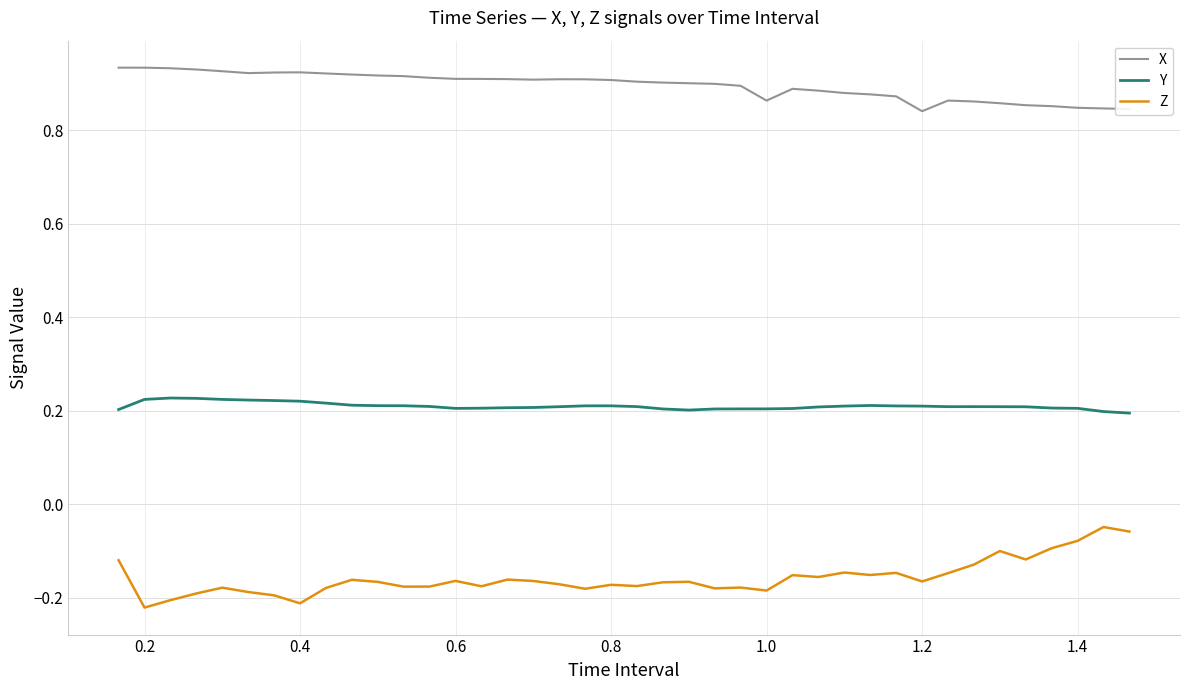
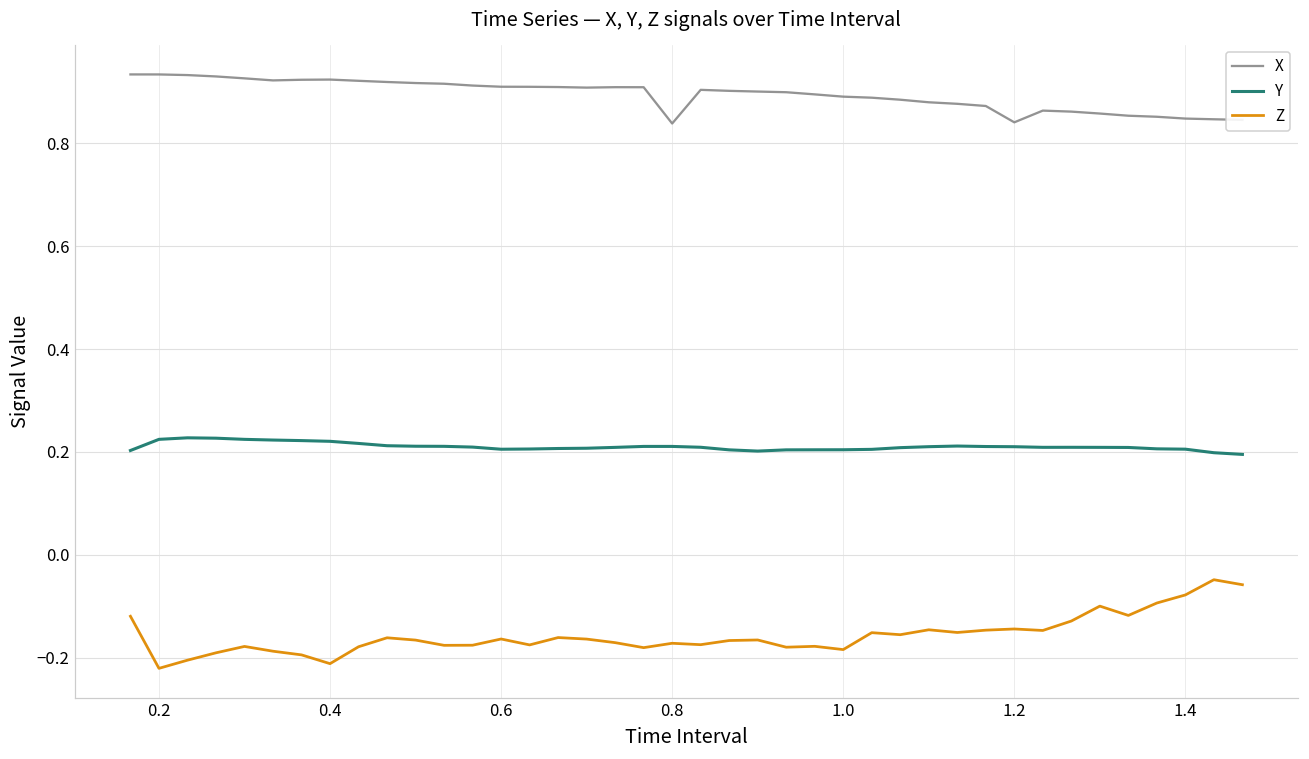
  {
    "X": {
      "0.2": 0.93,
      "0.4": 0.92,
      "0.6": 0.91,
-     "0.8": 0.91,
-     "1.0": 0.86,
+     "0.8": 0.84,
+     "1.0": 0.89,
      "1.2": 0.84,
      "1.4": 0.85
    },
    "Y": {
      "0.2": 0.22,
      "0.4": 0.22,
      "0.6": 0.21,
      "0.8": 0.21,
      "1.0": 0.20,
      "1.2": 0.21,
      "1.4": 0.21
    },
    "Z": {
      "0.2": -0.22,
      "0.4": -0.21,
      "0.6": -0.16,
      "0.8": -0.17,
      "1.0": -0.18,
-     "1.2": -0.16,
+     "1.2": -0.14,
      "1.4": -0.08
    }
  }
